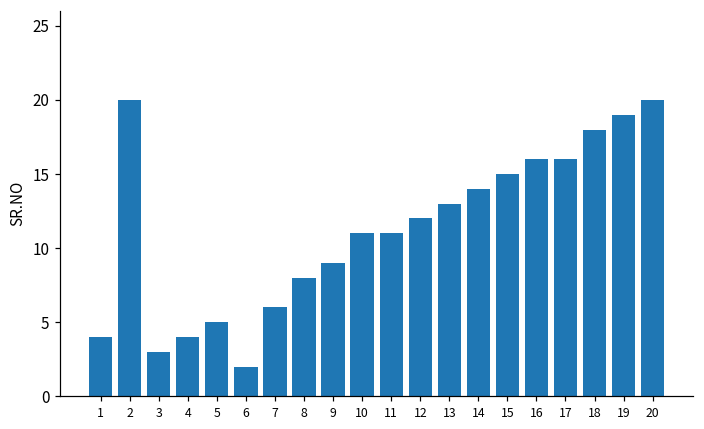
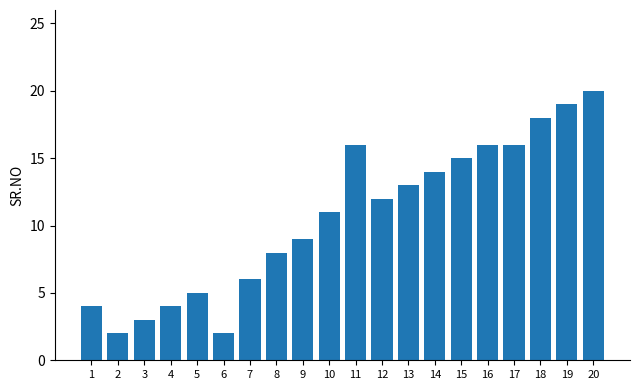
  {
    "1": 4,
-   "2": 20,
+   "2": 2,
    "3": 3,
    "4": 4,
    "5": 5,
    "6": 2,
    "7": 6,
    "8": 8,
    "9": 9,
    "10": 11,
-   "11": 11,
+   "11": 16,
    "12": 12,
    "13": 13,
    "14": 14,
    "15": 15,
    "16": 16,
    "17": 16,
    "18": 18,
    "19": 19,
    "20": 20
  }
